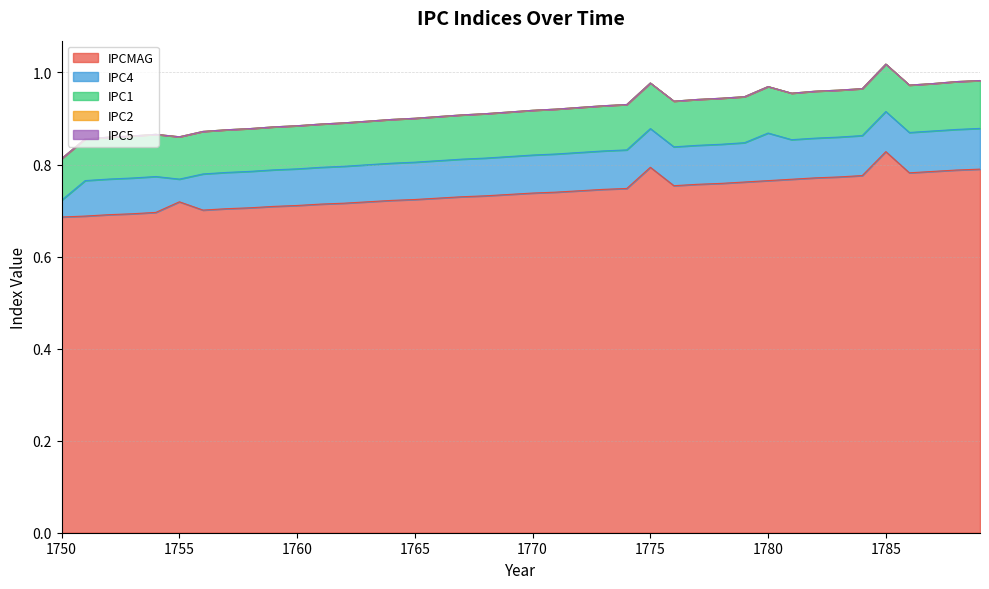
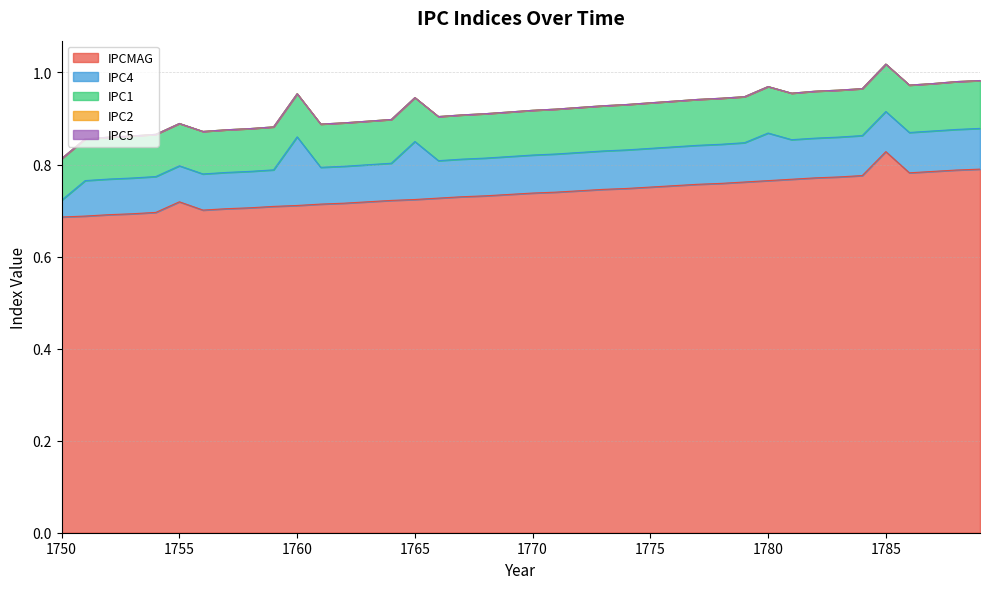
  {
    "IPCMAG": {
      "1750": 0.69,
      "1755": 0.72,
      "1760": 0.71,
      "1765": 0.72,
      "1770": 0.74,
-     "1775": 0.79,
+     "1775": 0.75,
      "1780": 0.77,
      "1785": 0.83
    },
    "IPC4": {
      "1750": 0.04,
-     "1755": 0.05,
-     "1760": 0.08,
-     "1765": 0.08,
+     "1755": 0.08,
+     "1760": 0.15,
+     "1765": 0.13,
      "1770": 0.08,
      "1775": 0.08,
      "1780": 0.10,
      "1785": 0.09
    }
  }
